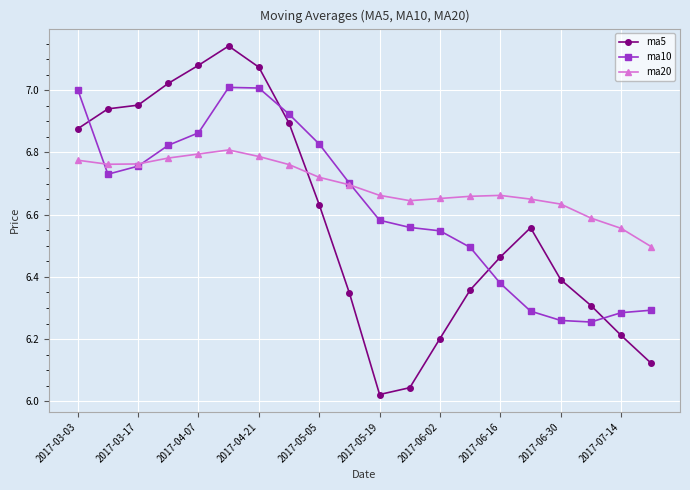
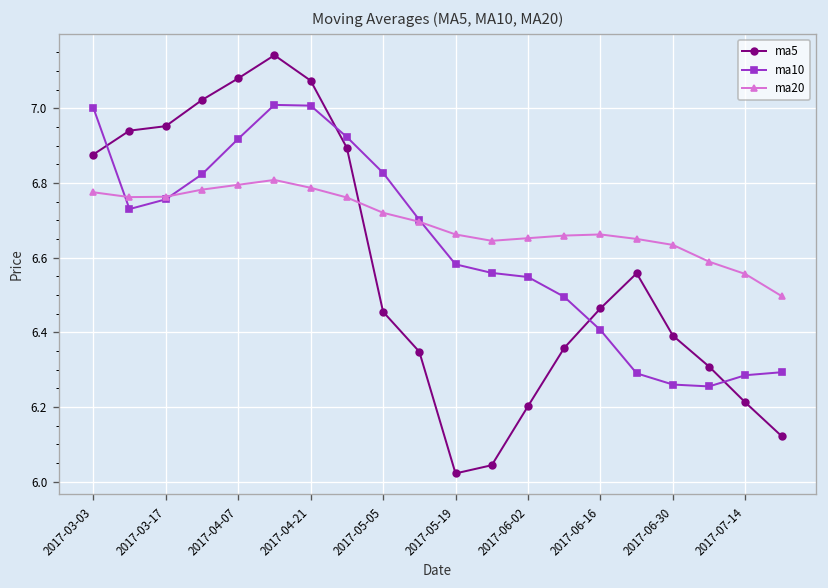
  {
    "ma5": {
      "2017-03-03": 6.88,
      "2017-03-17": 6.95,
      "2017-04-07": 7.08,
      "2017-04-21": 7.07,
-     "2017-05-05": 6.63,
+     "2017-05-05": 6.46,
      "2017-05-19": 6.02,
      "2017-06-02": 6.20,
      "2017-06-16": 6.46,
      "2017-06-30": 6.39,
      "2017-07-14": 6.21
    },
    "ma10": {
      "2017-03-03": 7.00,
-     "2017-04-07": 6.86,
+     "2017-04-07": 6.92,
      "2017-04-21": 7.01,
      "2017-05-05": 6.83,
      "2017-05-19": 6.58,
      "2017-06-02": 6.55,
-     "2017-06-16": 6.38,
+     "2017-06-16": 6.41,
      "2017-06-30": 6.26,
      "2017-07-14": 6.29
    },
    "ma20": {
      "2017-03-03": 6.78,
      "2017-04-07": 6.80,
      "2017-04-21": 6.79,
      "2017-05-05": 6.72,
      "2017-05-19": 6.66,
      "2017-06-02": 6.65,
      "2017-06-16": 6.66,
      "2017-06-30": 6.63,
      "2017-07-14": 6.56
    }
  }
